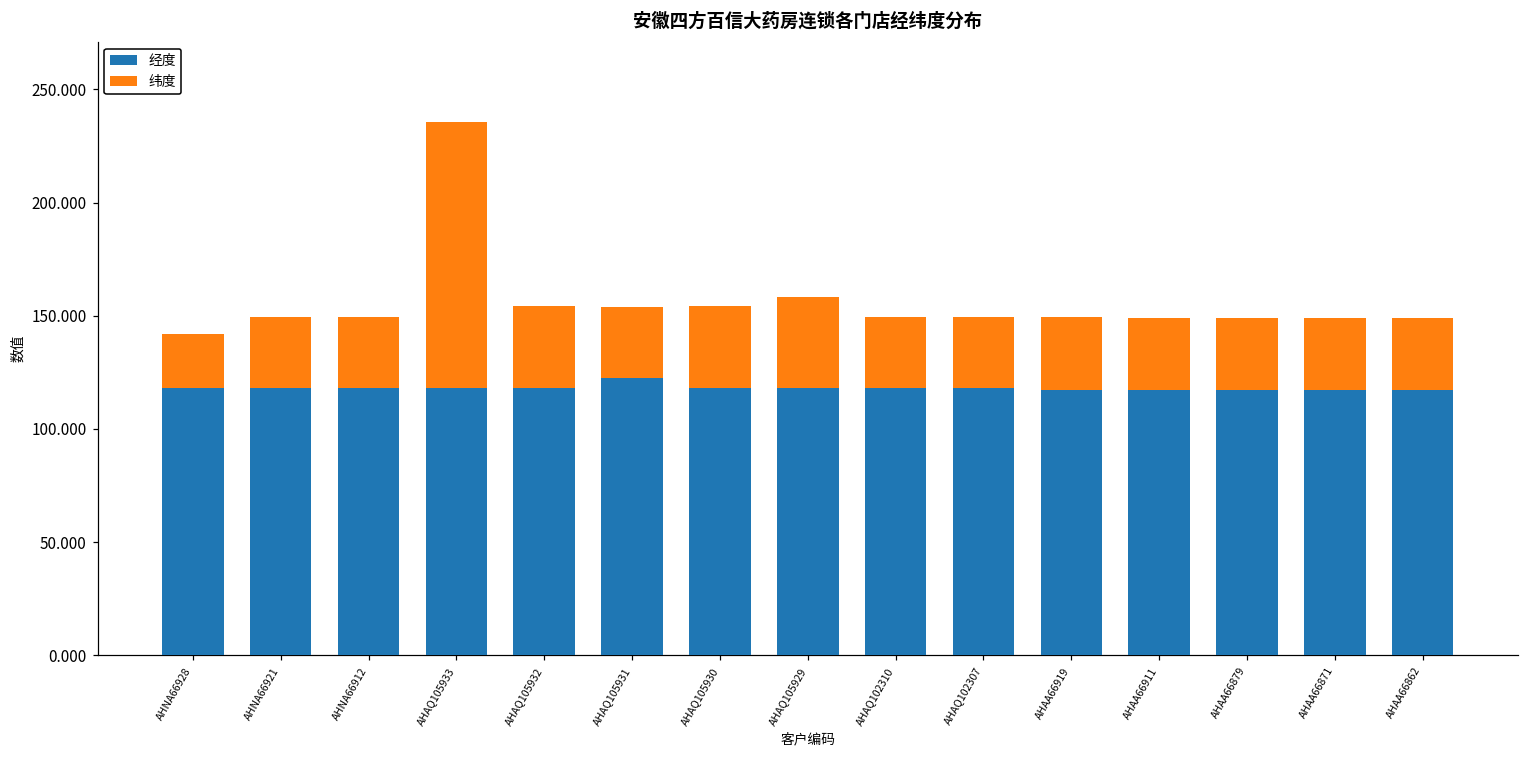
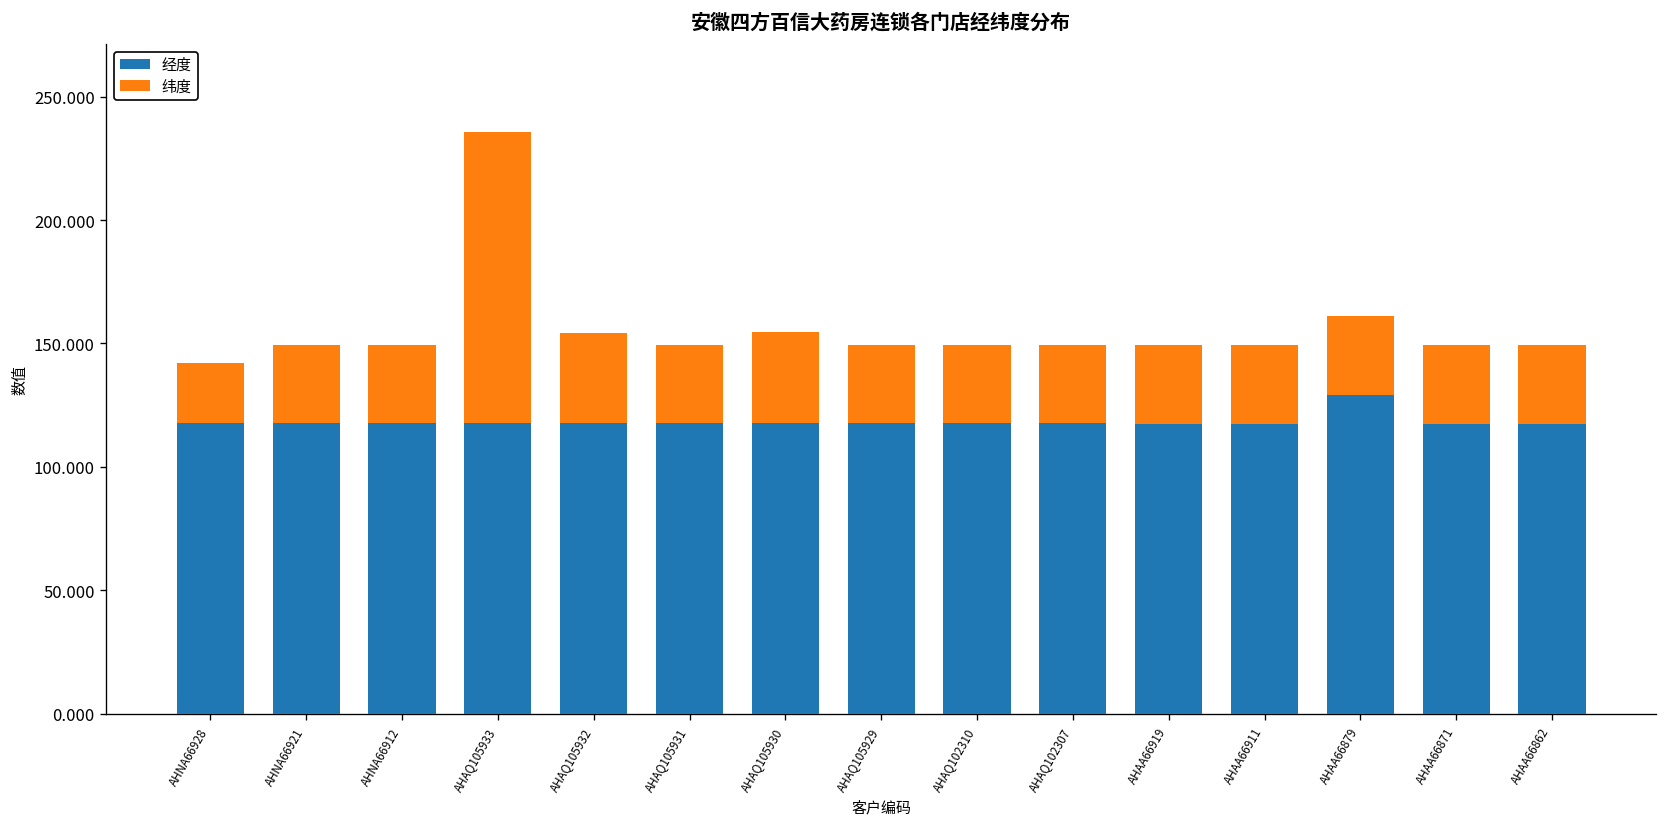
  {
    "经度": {
      "AHNA66928": 118,
      "AHNA66921": 118,
      "AHNA66912": 118,
      "AHAQ105933": 118,
      "AHAQ105932": 118,
-     "AHAQ105931": 122,
+     "AHAQ105931": 118,
      "AHAQ105930": 118,
      "AHAQ105929": 118,
      "AHAQ102310": 118,
      "AHAQ102307": 118,
      "AHAA66919": 117,
      "AHAA66911": 117,
-     "AHAA66879": 117,
+     "AHAA66879": 129,
      "AHAA66871": 117,
      "AHAA66862": 117
    },
    "纬度": {
      "AHNA66928": 24,
      "AHNA66921": 32,
      "AHNA66912": 32,
      "AHAQ105933": 118,
      "AHAQ105932": 36,
      "AHAQ105931": 32,
      "AHAQ105930": 37,
-     "AHAQ105929": 40,
+     "AHAQ105929": 32,
      "AHAQ102310": 32,
      "AHAQ102307": 32,
      "AHAA66919": 32,
      "AHAA66911": 32,
      "AHAA66879": 32,
      "AHAA66871": 32,
      "AHAA66862": 32
    }
  }
